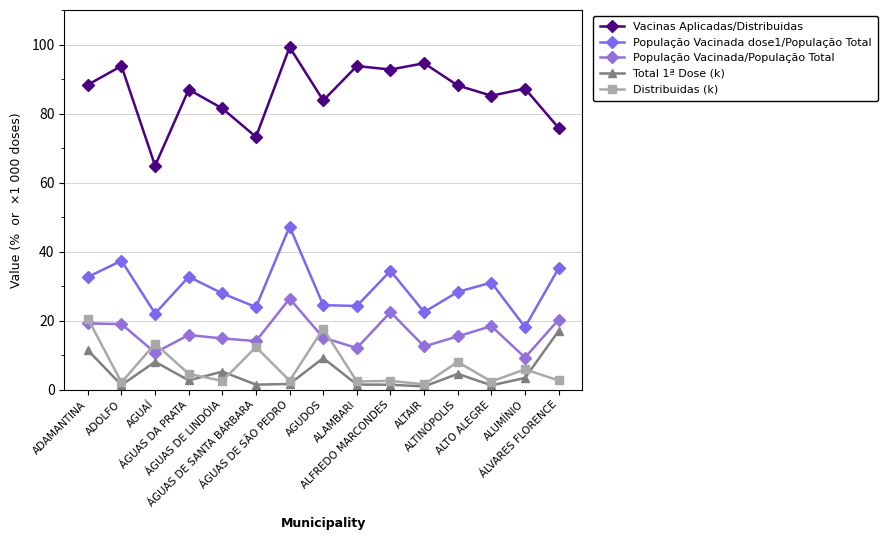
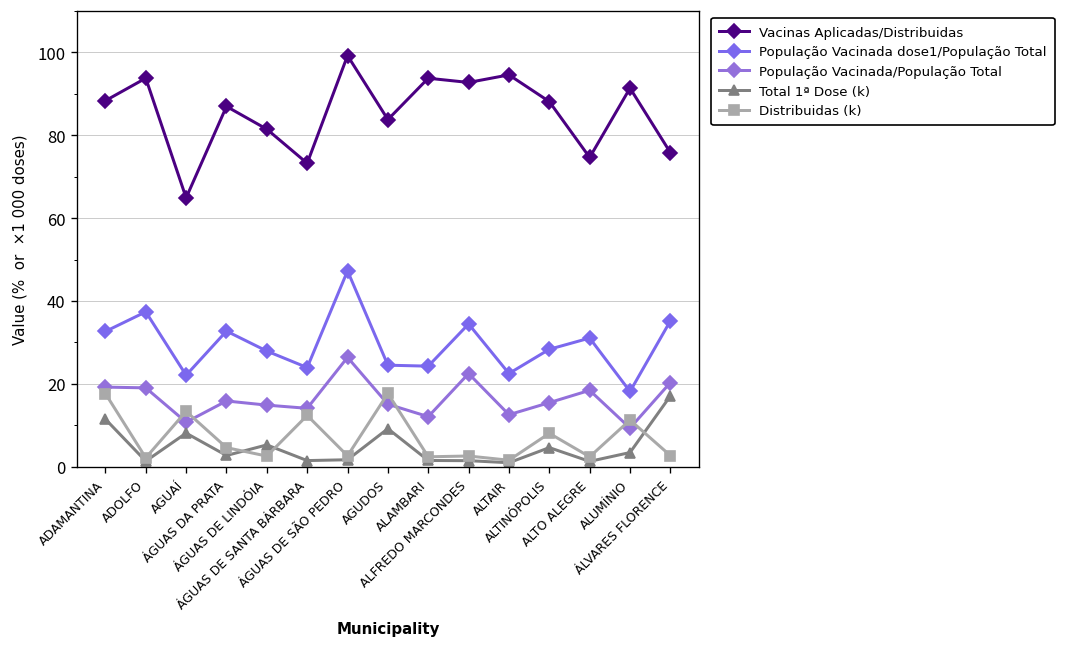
  {
    "Vacinas Aplicadas/Distribuidas": {
      "ADAMANTINA": 88,
      "ADOLFO": 94,
      "AGUAÍ": 65,
      "ÁGUAS DA PRATA": 87,
      "ÁGUAS DE LINDÓIA": 81,
      "ÁGUAS DE SANTA BÁRBARA": 73,
      "ÁGUAS DE SÃO PEDRO": 99,
      "AGUDOS": 84,
      "ALAMBARI": 94,
      "ALFREDO MARCONDES": 93,
      "ALTAIR": 95,
      "ALTINÓPOLIS": 88,
-     "ALTO ALEGRE": 85,
-     "ALUMÍNIO": 87,
+     "ALTO ALEGRE": 75,
+     "ALUMÍNIO": 91,
      "ÁLVARES FLORENCE": 76
    },
    "Total 1ª Dose (k)": {
      "ADAMANTINA": 11,
      "ADOLFO": 1,
      "AGUAÍ": 8,
      "ÁGUAS DA PRATA": 3,
      "ÁGUAS DE LINDÓIA": 5,
      "ÁGUAS DE SANTA BÁRBARA": 1,
      "ÁGUAS DE SÃO PEDRO": 2,
      "AGUDOS": 9,
      "ALAMBARI": 1,
      "ALFREDO MARCONDES": 1,
      "ALTINÓPOLIS": 5,
      "ALTO ALEGRE": 1,
      "ALUMÍNIO": 3,
      "ÁLVARES FLORENCE": 17
    },
    "Distribuidas (k)": {
-     "ADAMANTINA": 21,
+     "ADAMANTINA": 18,
      "ADOLFO": 2,
      "AGUAÍ": 13,
      "ÁGUAS DA PRATA": 5,
      "ÁGUAS DE LINDÓIA": 3,
      "ÁGUAS DE SANTA BÁRBARA": 12,
      "ÁGUAS DE SÃO PEDRO": 3,
      "AGUDOS": 18,
      "ALAMBARI": 2,
      "ALFREDO MARCONDES": 3,
      "ALTINÓPOLIS": 8,
      "ALTO ALEGRE": 2,
-     "ALUMÍNIO": 6,
+     "ALUMÍNIO": 11,
      "ÁLVARES FLORENCE": 3
    }
  }
